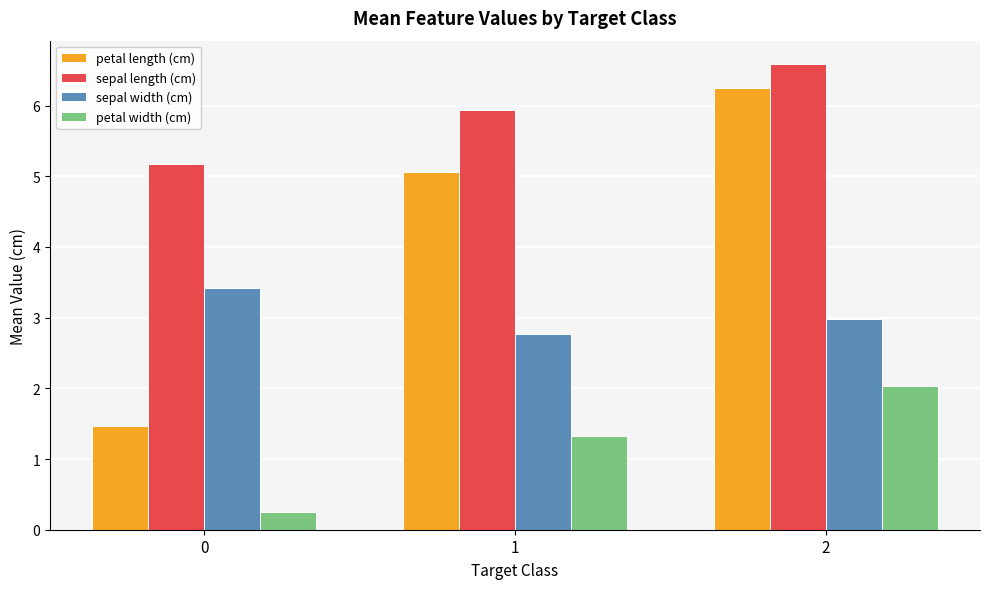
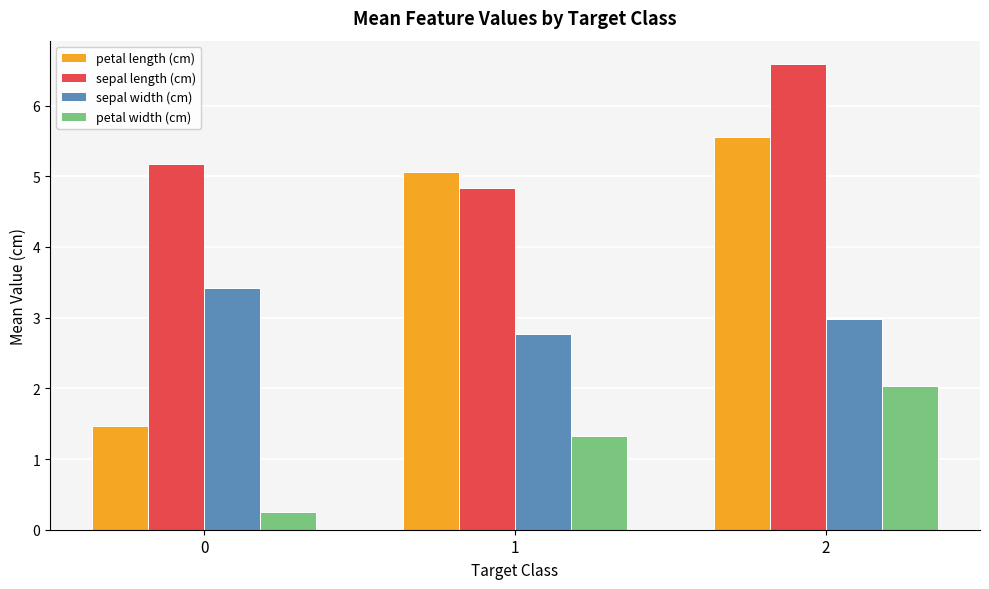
  {
    "petal length (cm)": {
      "0": 1.5,
      "1": 5.1,
-     "2": 6.2
+     "2": 5.6
    },
    "sepal length (cm)": {
      "0": 5.2,
-     "1": 5.9,
+     "1": 4.8,
      "2": 6.6
    },
    "sepal width (cm)": {
      "0": 3.4,
      "1": 2.8,
      "2": 3.0
    },
    "petal width (cm)": {
      "0": 0.2,
      "1": 1.3,
      "2": 2.0
    }
  }
